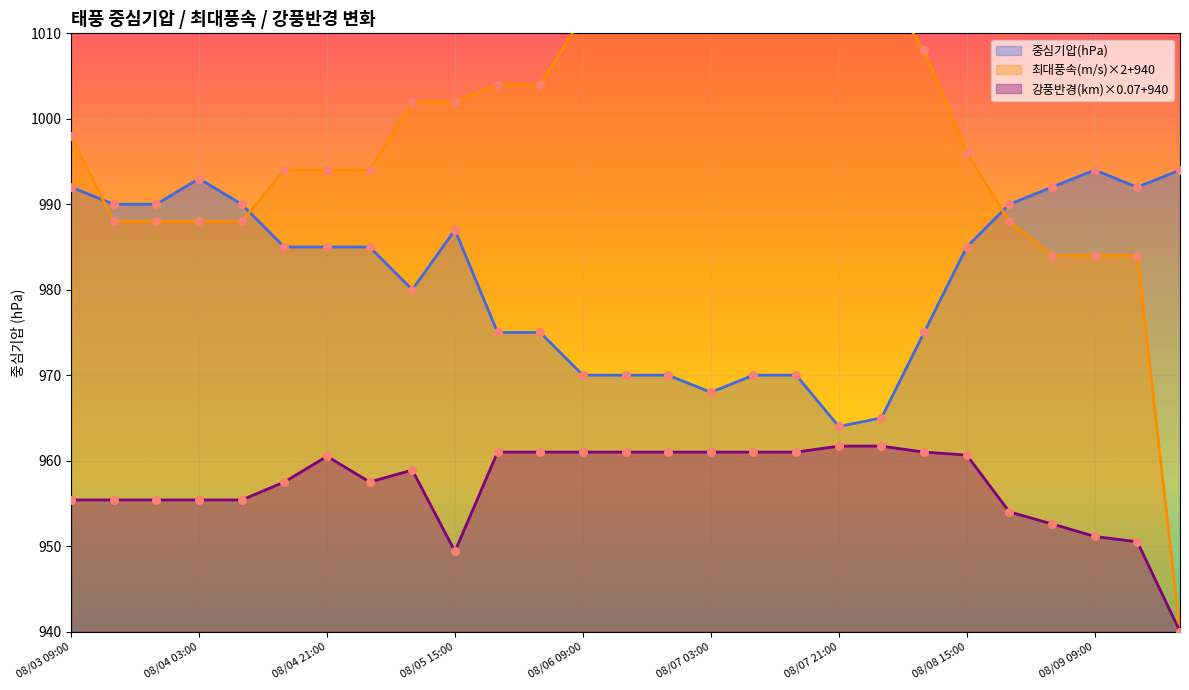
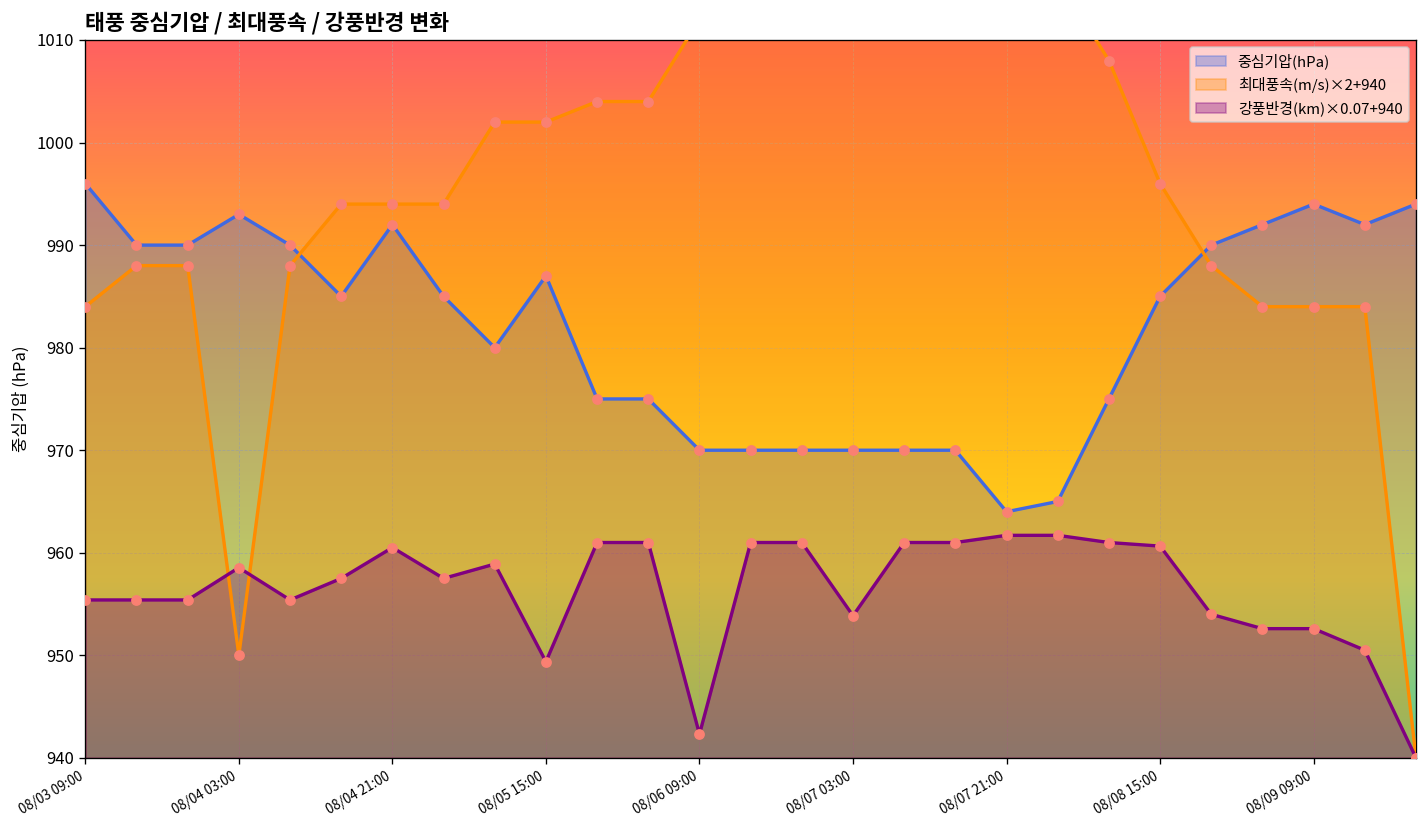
  {
    "중심기압(hPa)": {
-     "08/03 09:00": 992,
+     "08/03 09:00": 996,
      "08/04 03:00": 993,
-     "08/04 21:00": 985,
+     "08/04 21:00": 992,
      "08/05 15:00": 987,
      "08/06 09:00": 970,
-     "08/07 03:00": 968,
+     "08/07 03:00": 970,
      "08/07 21:00": 964,
      "08/08 15:00": 985,
      "08/09 09:00": 994
    },
    "최대풍속(m/s)×2+940": {
-     "08/03 09:00": 998,
-     "08/04 03:00": 988,
+     "08/03 09:00": 984,
+     "08/04 03:00": 950,
      "08/04 21:00": 994,
      "08/05 15:00": 1002,
      "08/08 15:00": 996,
      "08/09 09:00": 984
    },
    "강풍반경(km)×0.07+940": {
      "08/03 09:00": 955,
-     "08/04 03:00": 955,
+     "08/04 03:00": 959,
      "08/04 21:00": 961,
      "08/05 15:00": 949,
-     "08/06 09:00": 961,
-     "08/07 03:00": 961,
+     "08/06 09:00": 942,
+     "08/07 03:00": 954,
      "08/07 21:00": 962,
      "08/08 15:00": 961,
-     "08/09 09:00": 951
+     "08/09 09:00": 953
    }
  }
